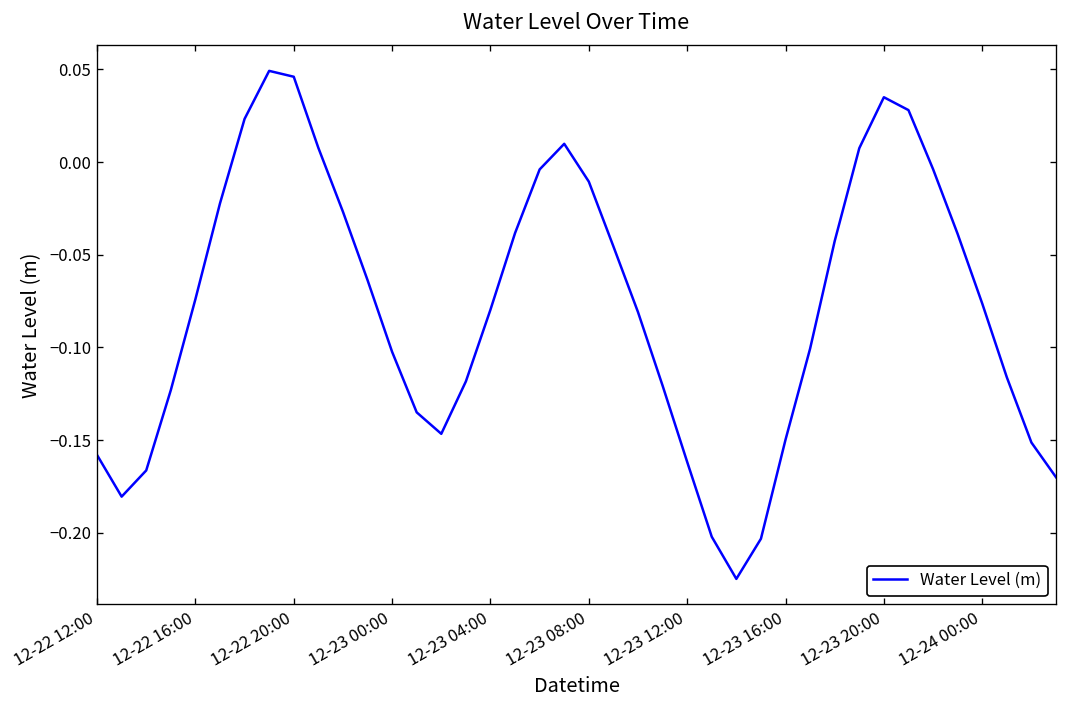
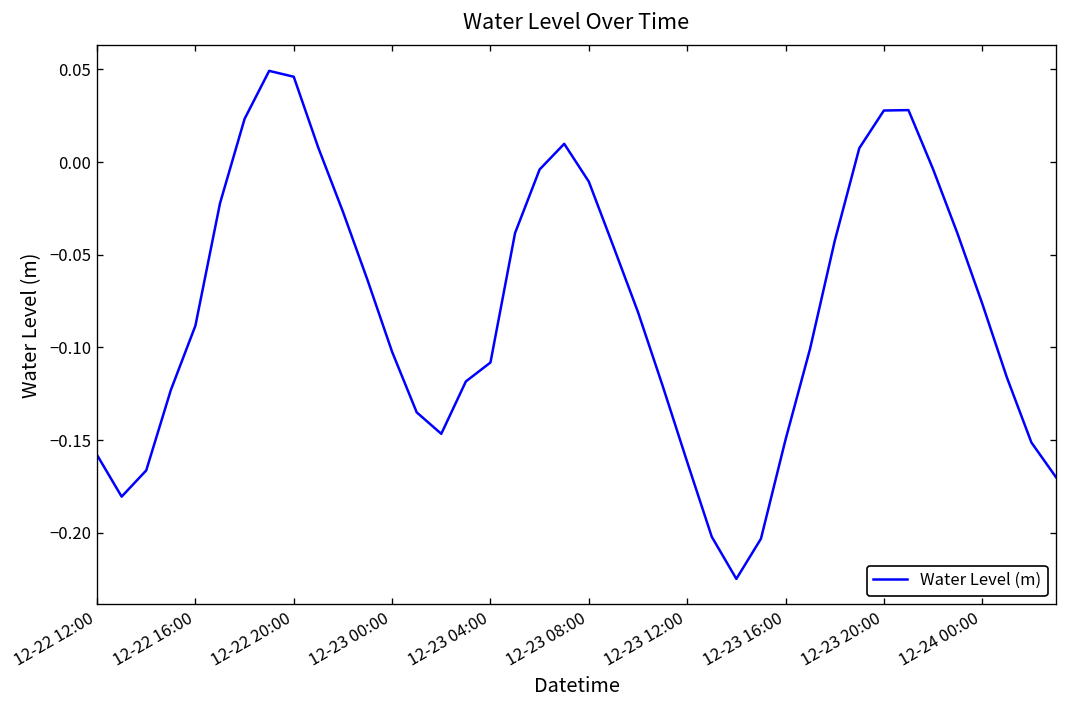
  {
    "12-22 12:00": -0.158,
-   "12-22 16:00": -0.074,
+   "12-22 16:00": -0.088,
    "12-22 20:00": 0.046,
    "12-23 00:00": -0.102,
-   "12-23 04:00": -0.080,
+   "12-23 04:00": -0.108,
    "12-23 08:00": -0.011,
    "12-23 12:00": -0.162,
    "12-23 16:00": -0.150,
-   "12-23 20:00": 0.035,
+   "12-23 20:00": 0.028,
    "12-24 00:00": -0.076
  }
